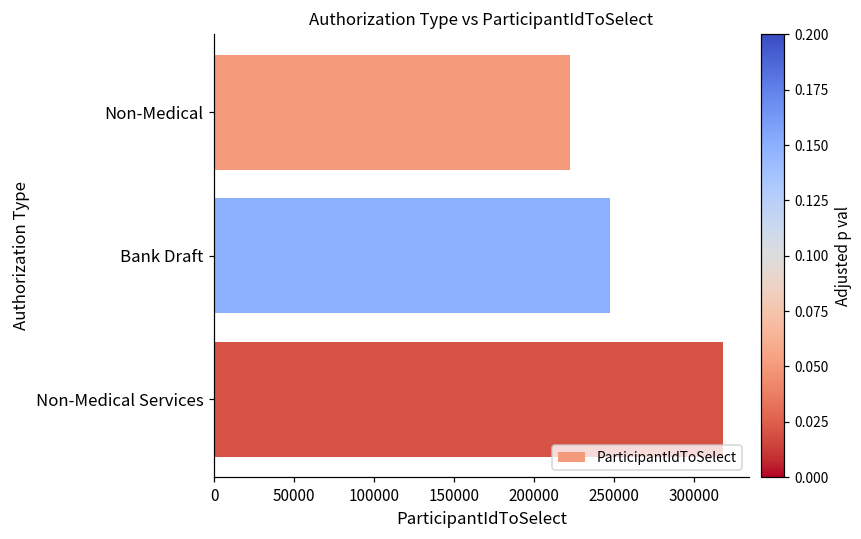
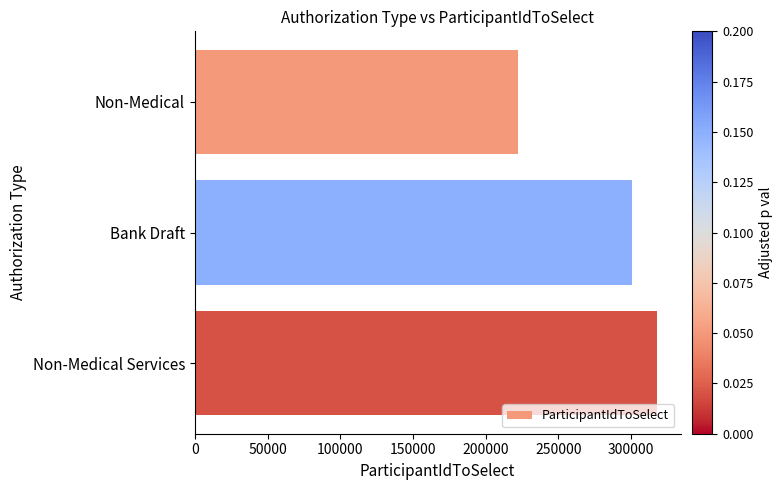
  {
    "Non-Medical": 222000,
-   "Bank Draft": 247000,
+   "Bank Draft": 301000,
    "Non-Medical Services": 318000
  }
